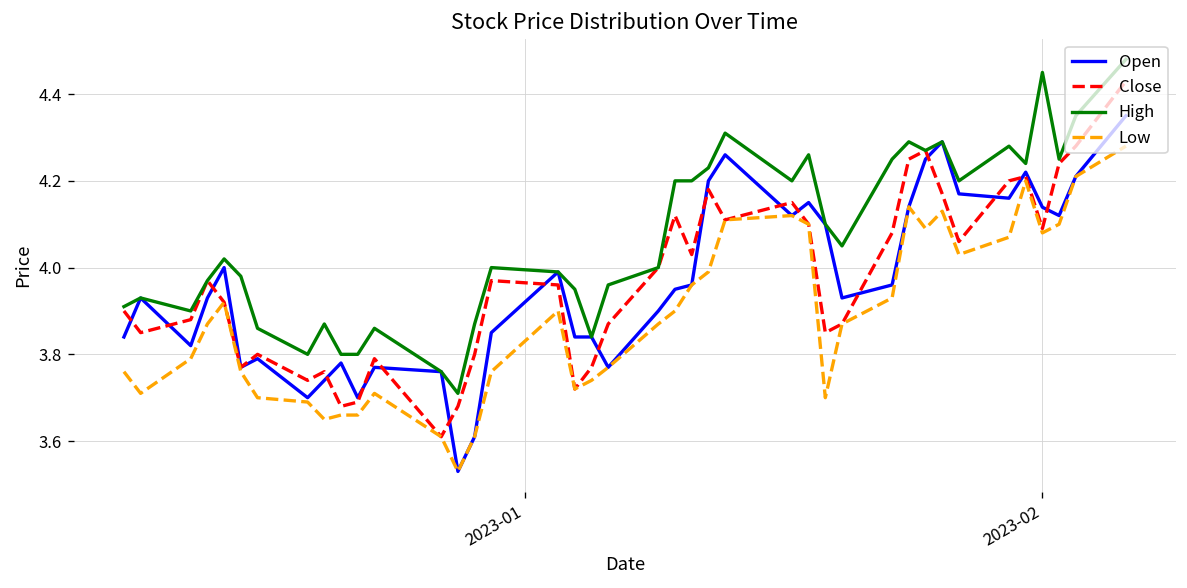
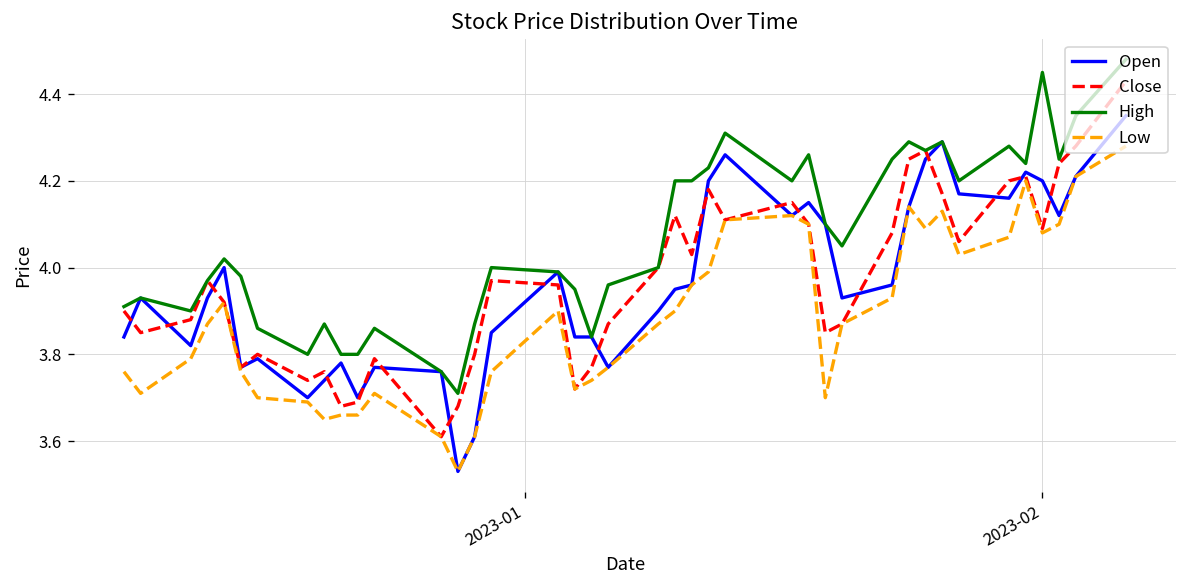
  {
    "Open": {
-     "2023-02": 4.14
+     "2023-02": 4.20
    },
    "Close": {
      "2023-02": 4.09
    },
    "High": {
      "2023-02": 4.45
    },
    "Low": {
      "2023-02": 4.08
    }
  }
